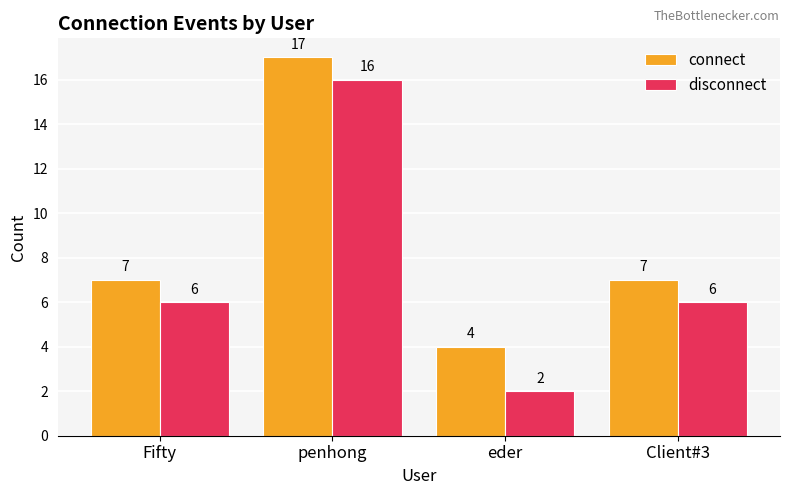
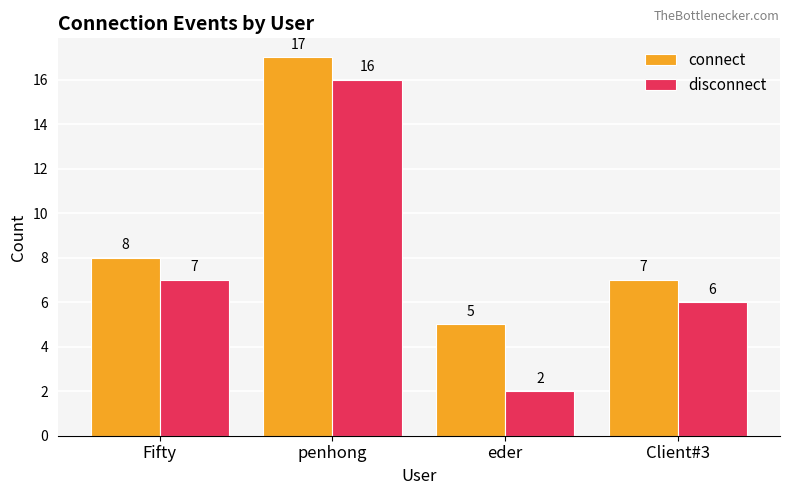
  {
    "connect": {
-     "Fifty": 7,
+     "Fifty": 8,
      "penhong": 17,
-     "eder": 4,
+     "eder": 5,
      "Client#3": 7
    },
    "disconnect": {
-     "Fifty": 6,
+     "Fifty": 7,
      "penhong": 16,
      "eder": 2,
      "Client#3": 6
    }
  }
